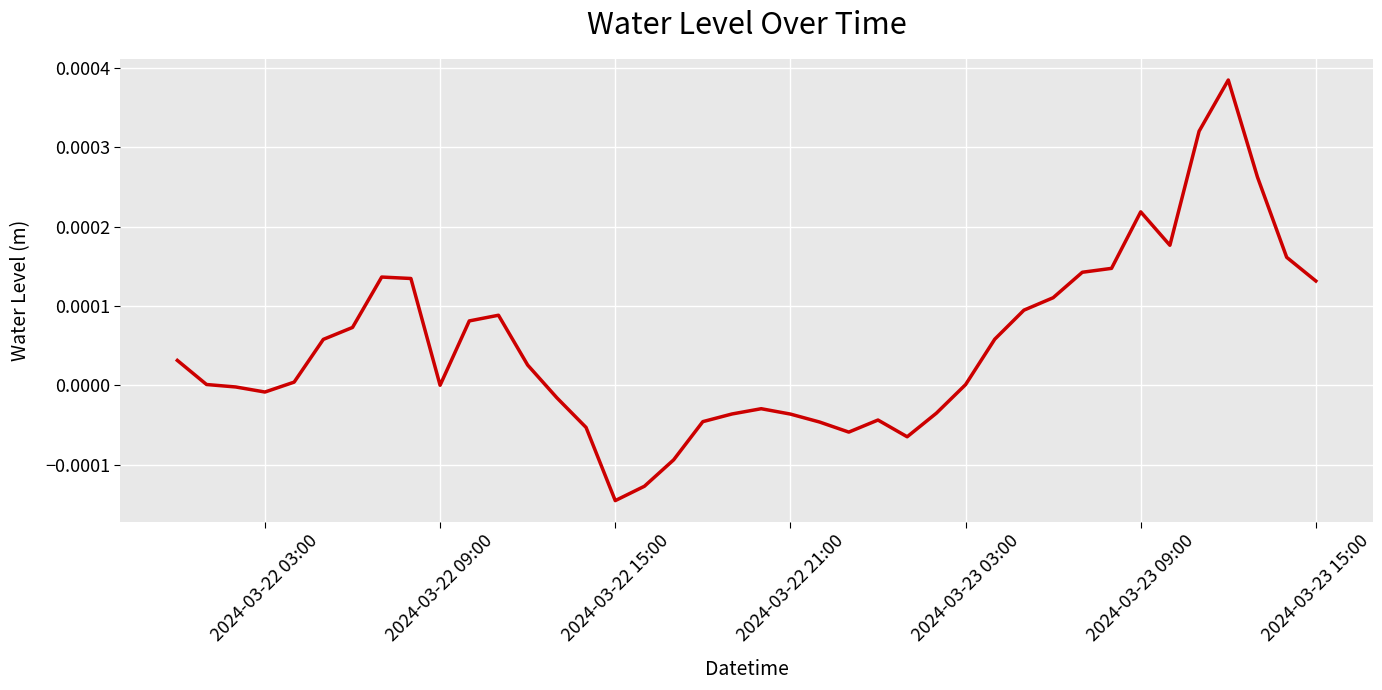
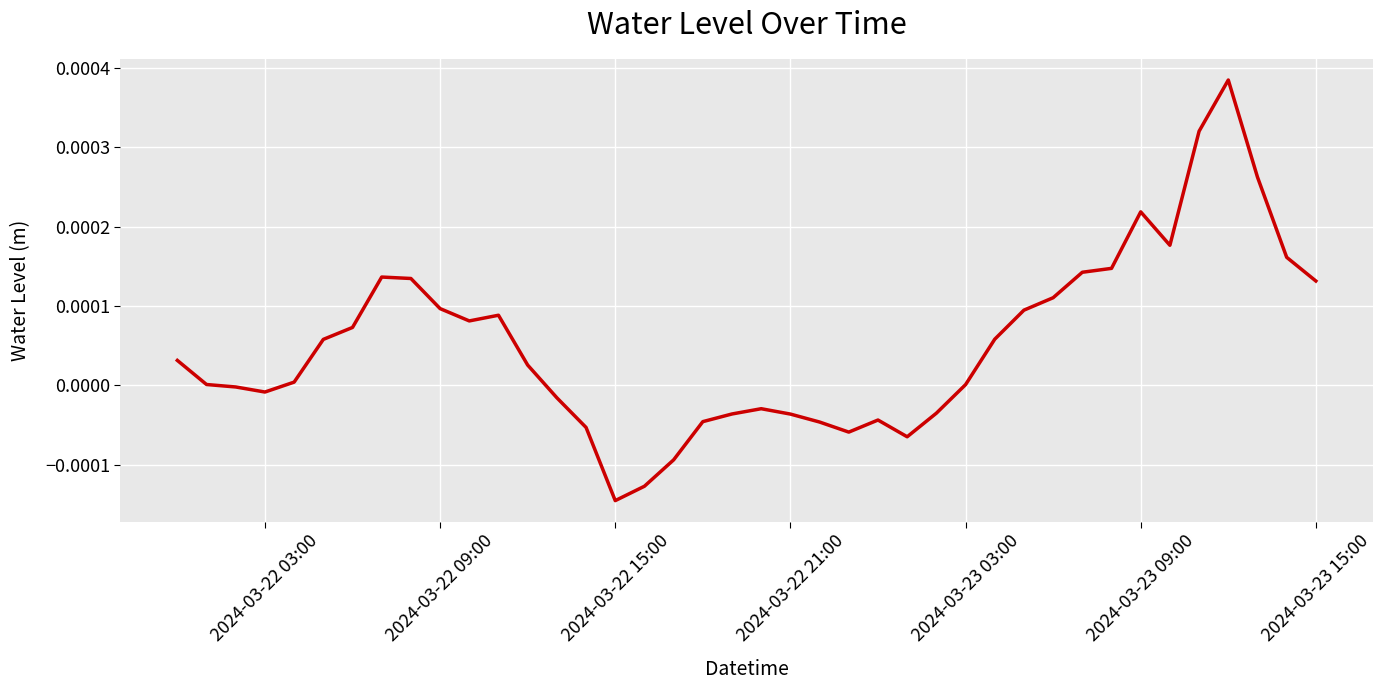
  {
    "2024-03-22 03:00": -0.00001,
-   "2024-03-22 09:00": 0.0000,
+   "2024-03-22 09:00": 0.0001,
    "2024-03-22 15:00": -0.00015,
    "2024-03-22 21:00": -0.00004,
    "2024-03-23 03:00": 0.0000,
    "2024-03-23 09:00": 0.00022,
    "2024-03-23 15:00": 0.00013
  }
